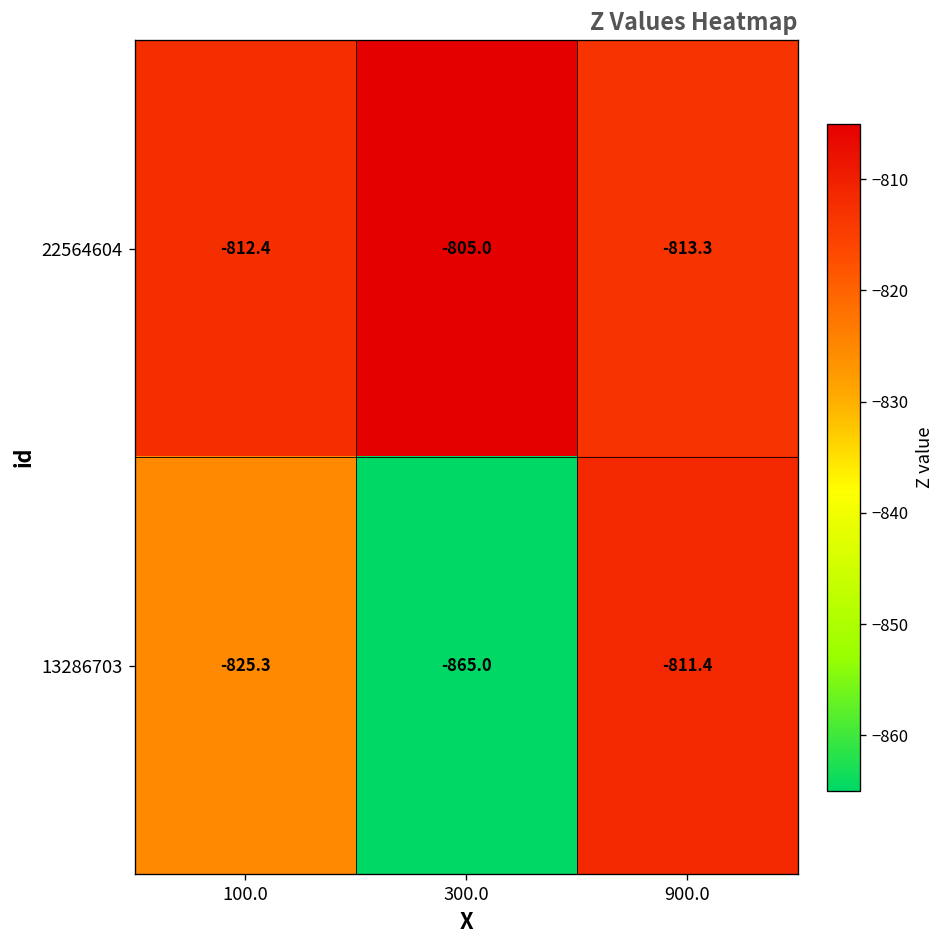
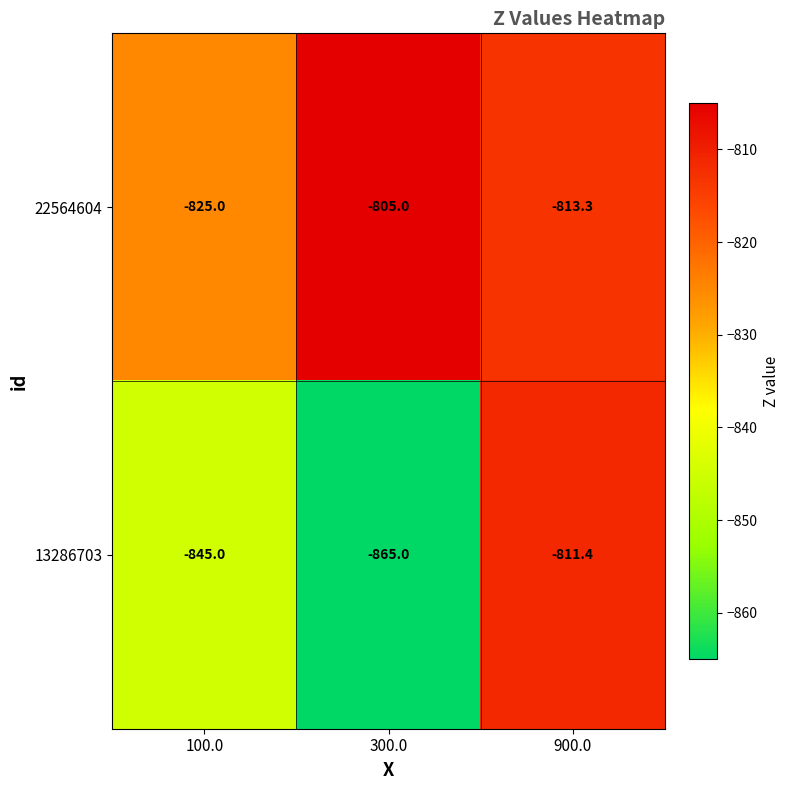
  {
    "22564604": {
-     "100.0": -812.4,
+     "100.0": -825.0,
      "300.0": -805.0,
      "900.0": -813.3
    },
    "13286703": {
-     "100.0": -825.3,
+     "100.0": -845.0,
      "300.0": -865.0,
      "900.0": -811.4
    }
  }
